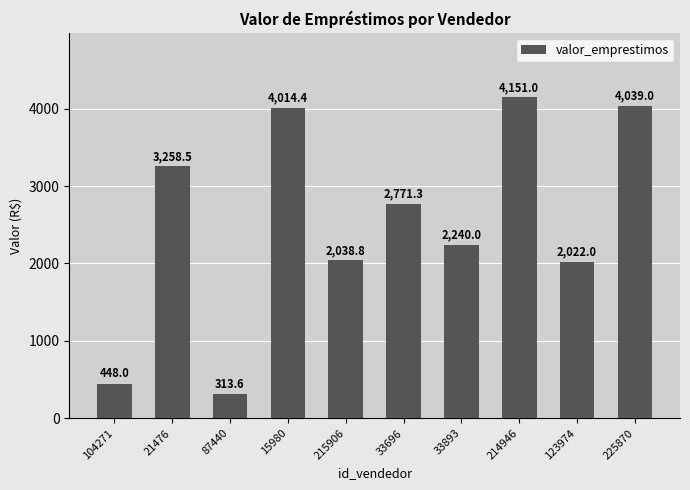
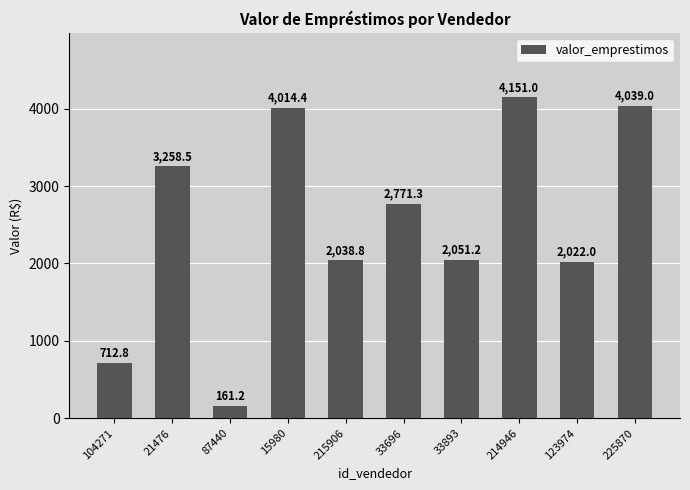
  {
-   "104271": "448.0",
+   "104271": "712.8",
    "21476": "3,258.5",
-   "87440": "313.6",
+   "87440": "161.2",
    "15980": "4,014.4",
    "215906": "2,038.8",
    "33696": "2,771.3",
-   "33893": "2,240.0",
+   "33893": "2,051.2",
    "214946": "4,151.0",
    "123974": "2,022.0",
    "225870": "4,039.0"
  }
